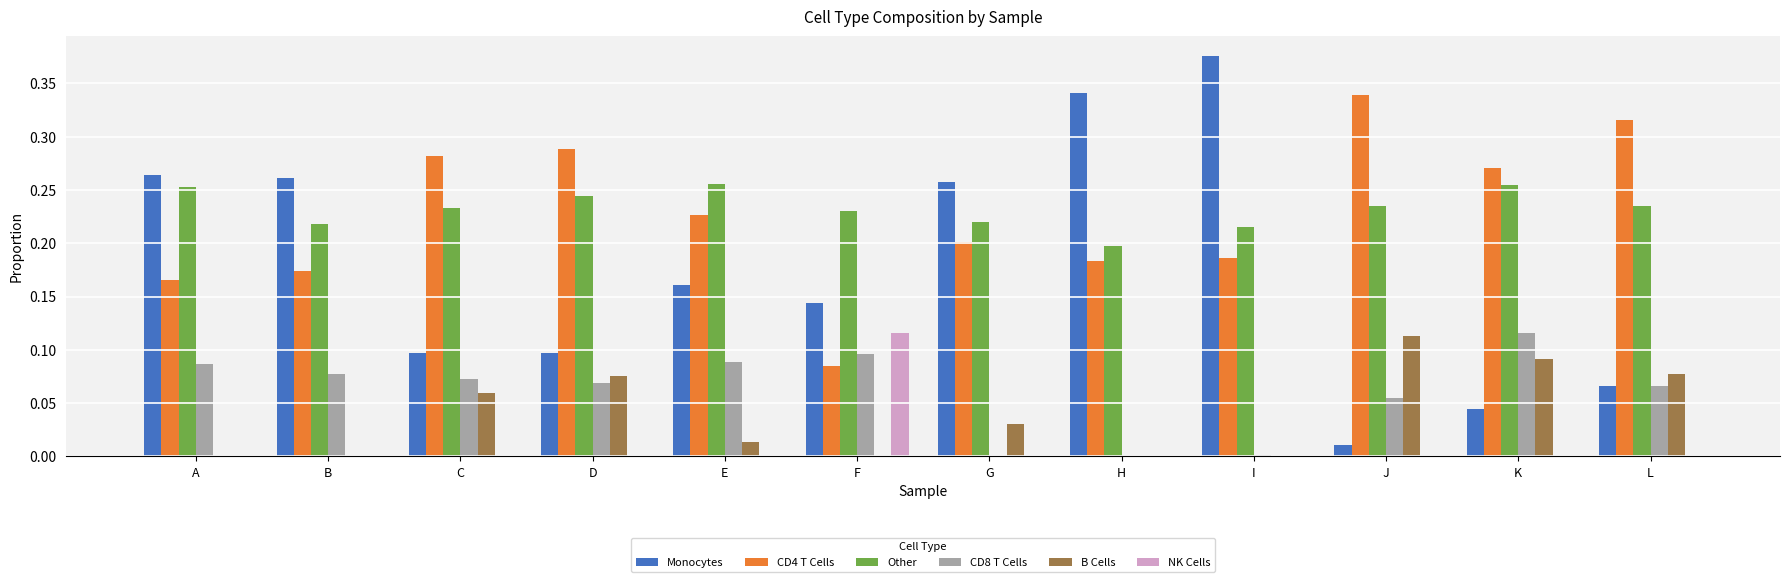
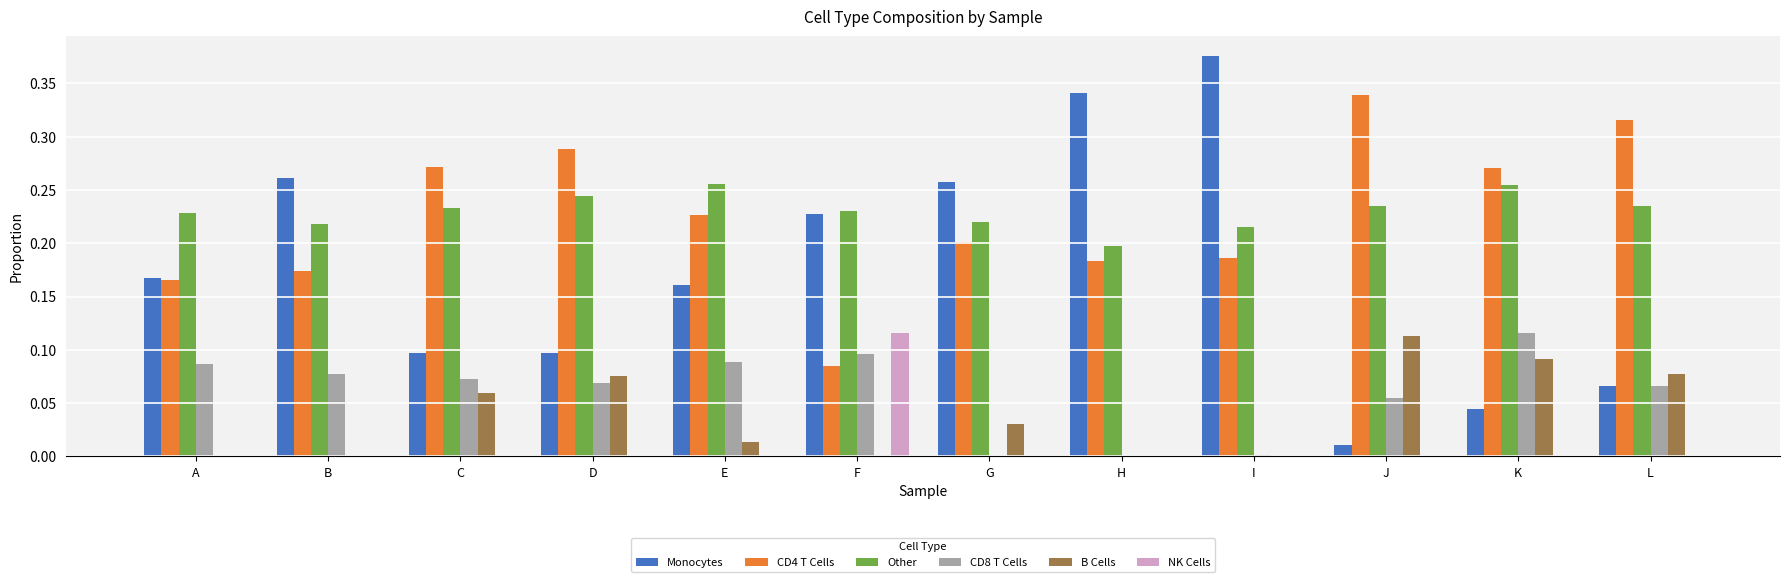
  {
    "Monocytes": {
-     "A": 0.264,
+     "A": 0.168,
      "B": 0.261,
      "C": 0.097,
      "D": 0.097,
      "E": 0.161,
-     "F": 0.144,
+     "F": 0.228,
      "G": 0.258,
      "H": 0.341,
      "I": 0.375,
      "J": 0.011,
      "K": 0.044,
      "L": 0.066
    },
    "CD4 T Cells": {
      "A": 0.166,
      "B": 0.174,
-     "C": 0.282,
+     "C": 0.271,
      "D": 0.289,
      "E": 0.226,
      "F": 0.085,
      "G": 0.201,
      "H": 0.184,
      "I": 0.186,
      "J": 0.340,
      "K": 0.271,
      "L": 0.316
    },
    "Other": {
-     "A": 0.253,
+     "A": 0.228,
      "B": 0.218,
      "C": 0.233,
      "D": 0.245,
      "E": 0.256,
      "F": 0.230,
      "G": 0.220,
      "H": 0.197,
      "I": 0.215,
      "J": 0.235,
      "K": 0.255,
      "L": 0.235
    },
    "B Cells": {
      "A": 0.000,
      "B": 0.000,
      "C": 0.059,
      "D": 0.076,
      "E": 0.014,
      "F": 0.000,
      "G": 0.030,
      "H": 0.000,
      "I": 0.000,
      "J": 0.113,
      "K": 0.091,
      "L": 0.077
    }
  }
